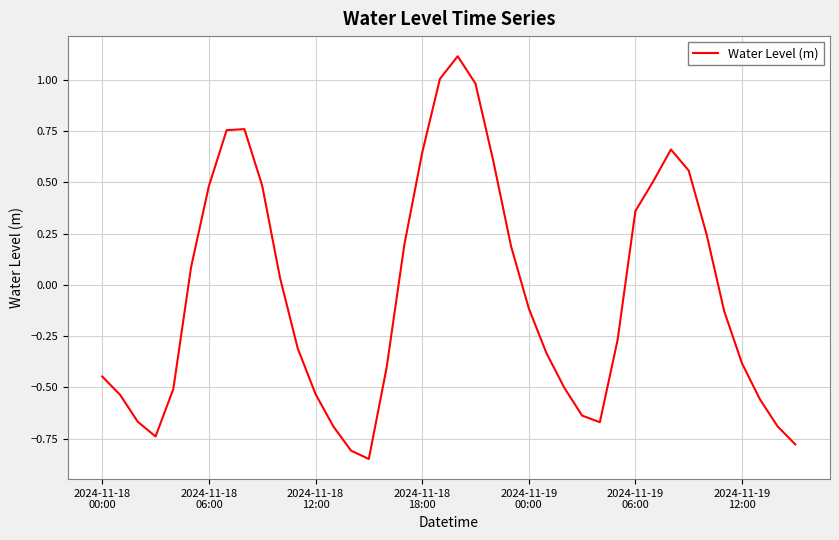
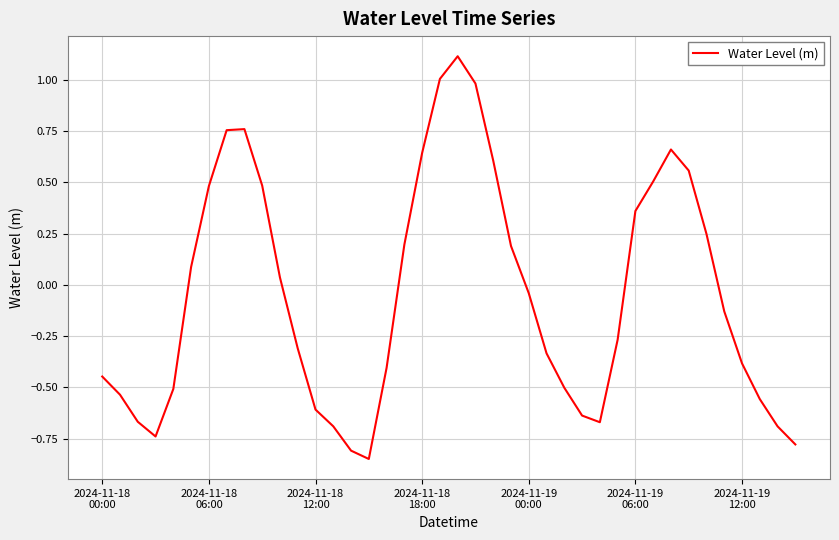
  {
    "2024-11-18 00:00": -0.45,
    "2024-11-18 06:00": 0.48,
-   "2024-11-18 12:00": -0.53,
+   "2024-11-18 12:00": -0.61,
    "2024-11-18 18:00": 0.64,
-   "2024-11-19 00:00": -0.11,
+   "2024-11-19 00:00": -0.04,
    "2024-11-19 06:00": 0.36,
    "2024-11-19 12:00": -0.38
  }
